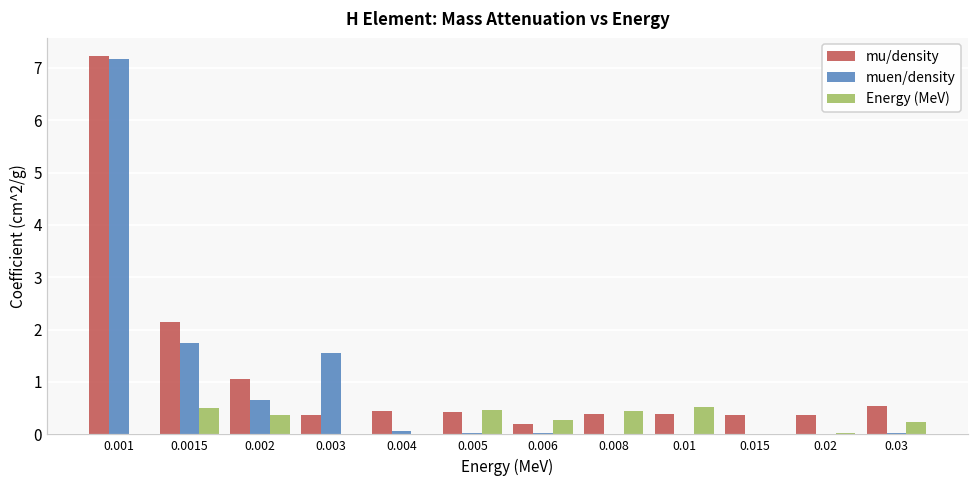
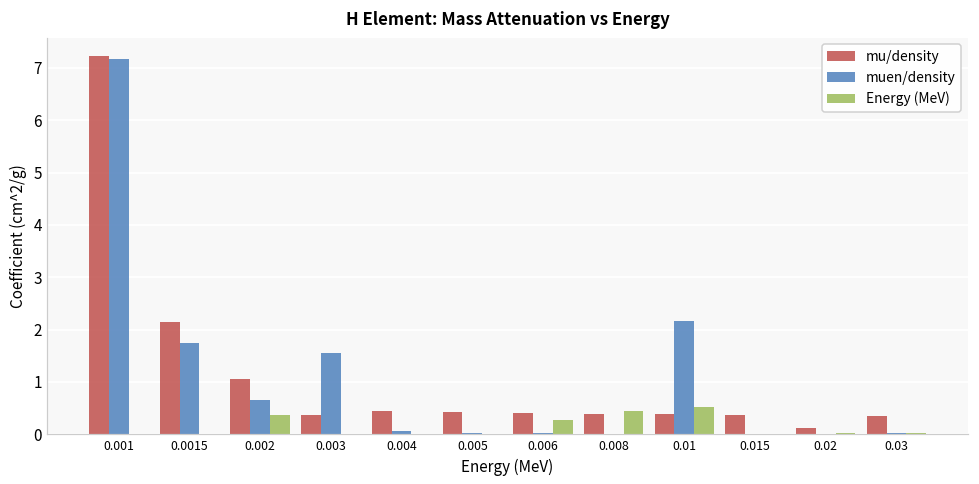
  {
    "mu/density": {
      "0.001": 7.2,
      "0.0015": 2.1,
      "0.002": 1.1,
      "0.003": 0.4,
      "0.004": 0.5,
      "0.005": 0.4,
-     "0.006": 0.2,
+     "0.006": 0.4,
      "0.008": 0.4,
      "0.01": 0.4,
      "0.015": 0.4,
-     "0.02": 0.4,
-     "0.03": 0.5
+     "0.02": 0.1,
+     "0.03": 0.4
    },
    "muen/density": {
      "0.001": 7.2,
      "0.0015": 1.8,
      "0.002": 0.7,
      "0.003": 1.6,
      "0.004": 0.1,
-     "0.01": 0.0
+     "0.01": 2.2
    },
    "Energy (MeV)": {
-     "0.0015": 0.5,
+     "0.0015": 0.0,
      "0.002": 0.4,
-     "0.005": 0.5,
+     "0.005": 0.0,
      "0.006": 0.3,
      "0.008": 0.5,
      "0.01": 0.5,
-     "0.03": 0.2
+     "0.03": 0.0
    }
  }
